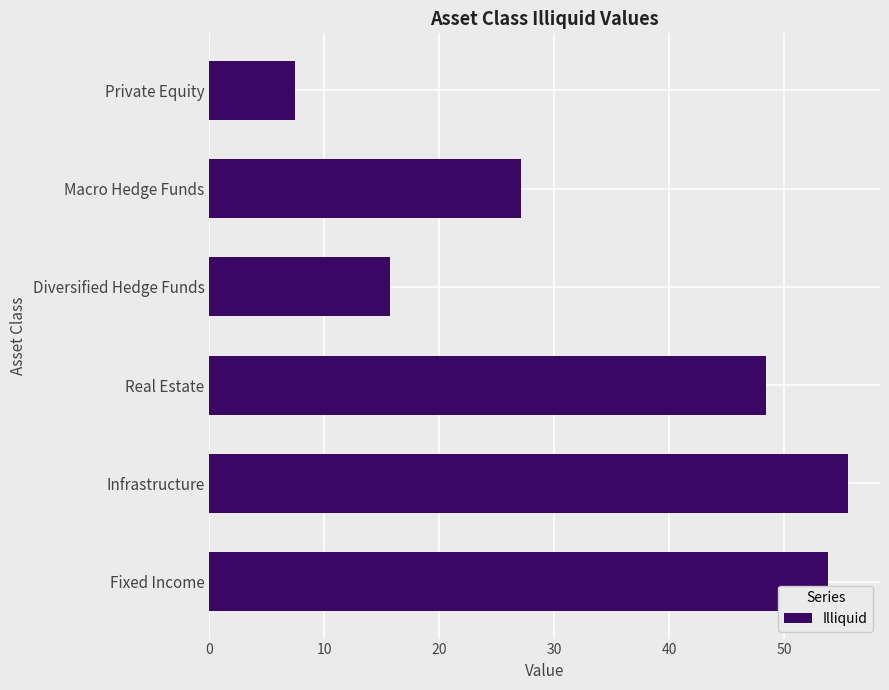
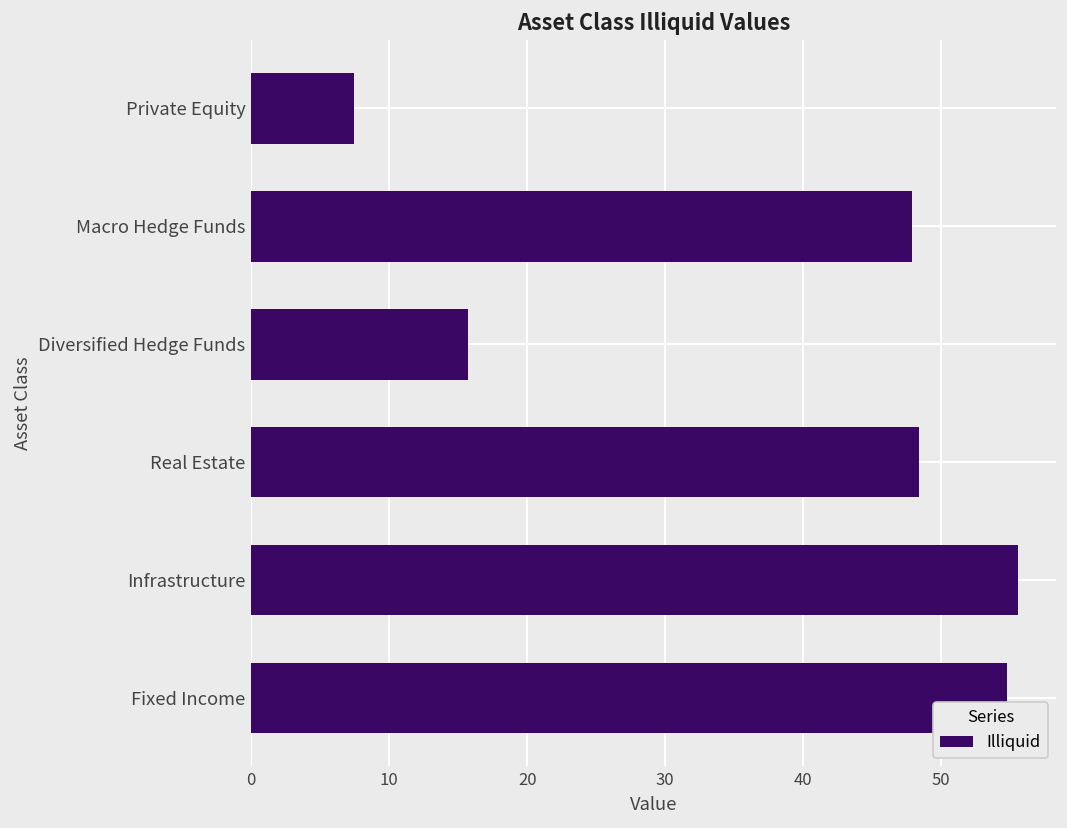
  {
    "Private Equity": 7.5,
-   "Macro Hedge Funds": 27.1,
+   "Macro Hedge Funds": 47.9,
    "Diversified Hedge Funds": 15.7,
    "Real Estate": 48.4,
    "Infrastructure": 55.5,
-   "Fixed Income": 53.8
+   "Fixed Income": 54.8
  }
